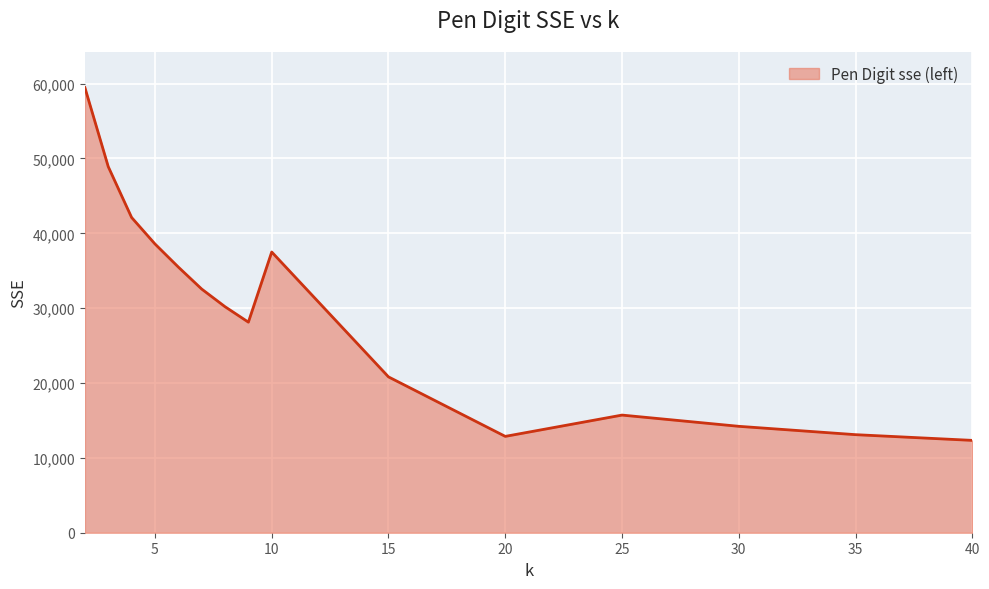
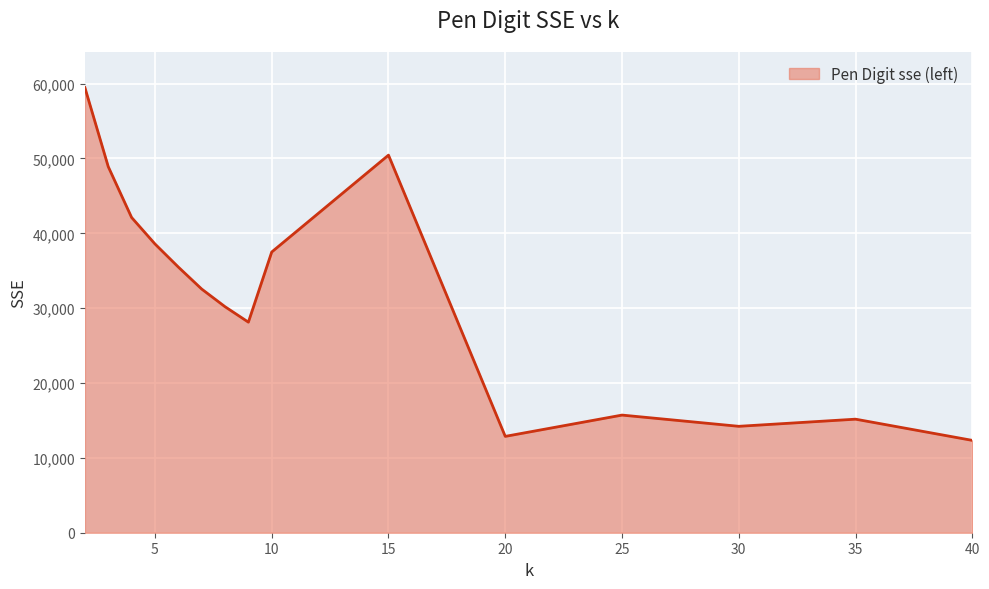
  {
    "5": "39,000",
    "10": "38,000",
-   "15": "21,000",
+   "15": "50,000",
    "20": "13,000",
    "25": "16,000",
    "30": "14,000",
-   "35": "13,000",
+   "35": "15,000",
    "40": "12,000"
  }
